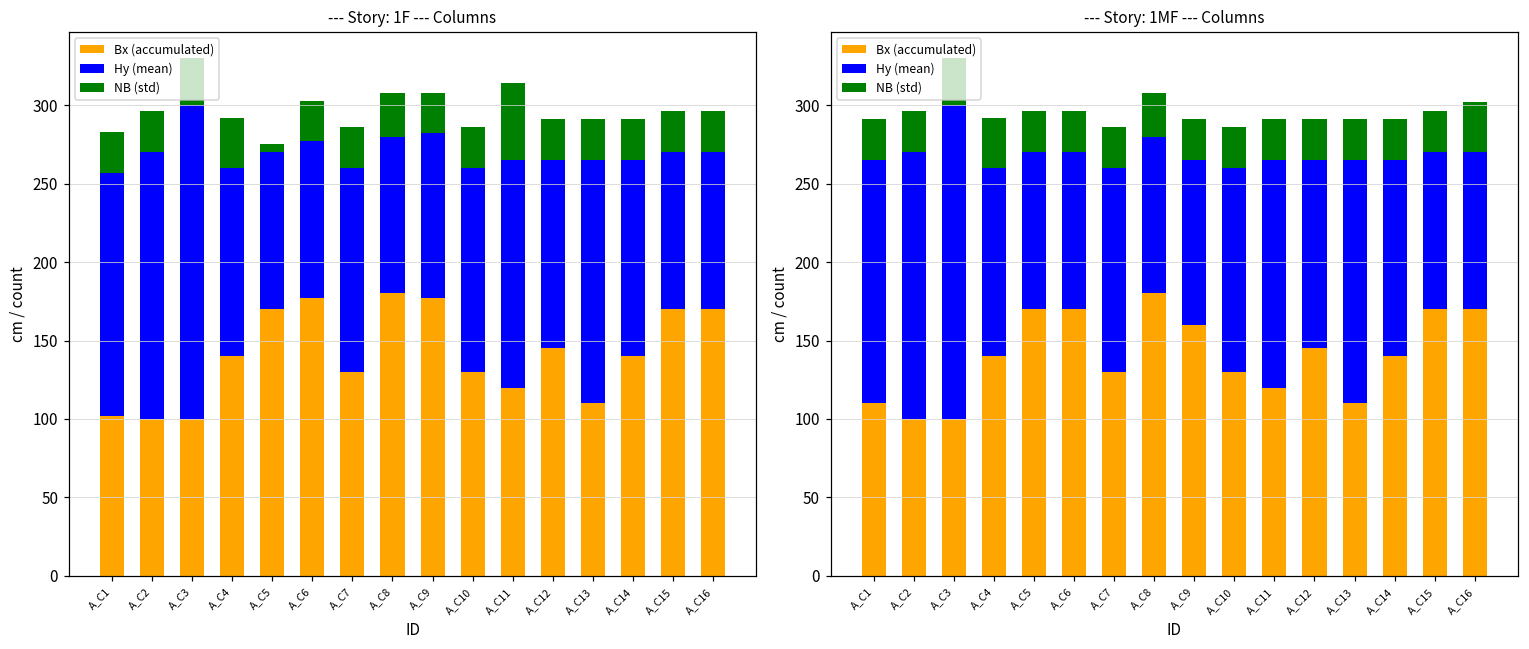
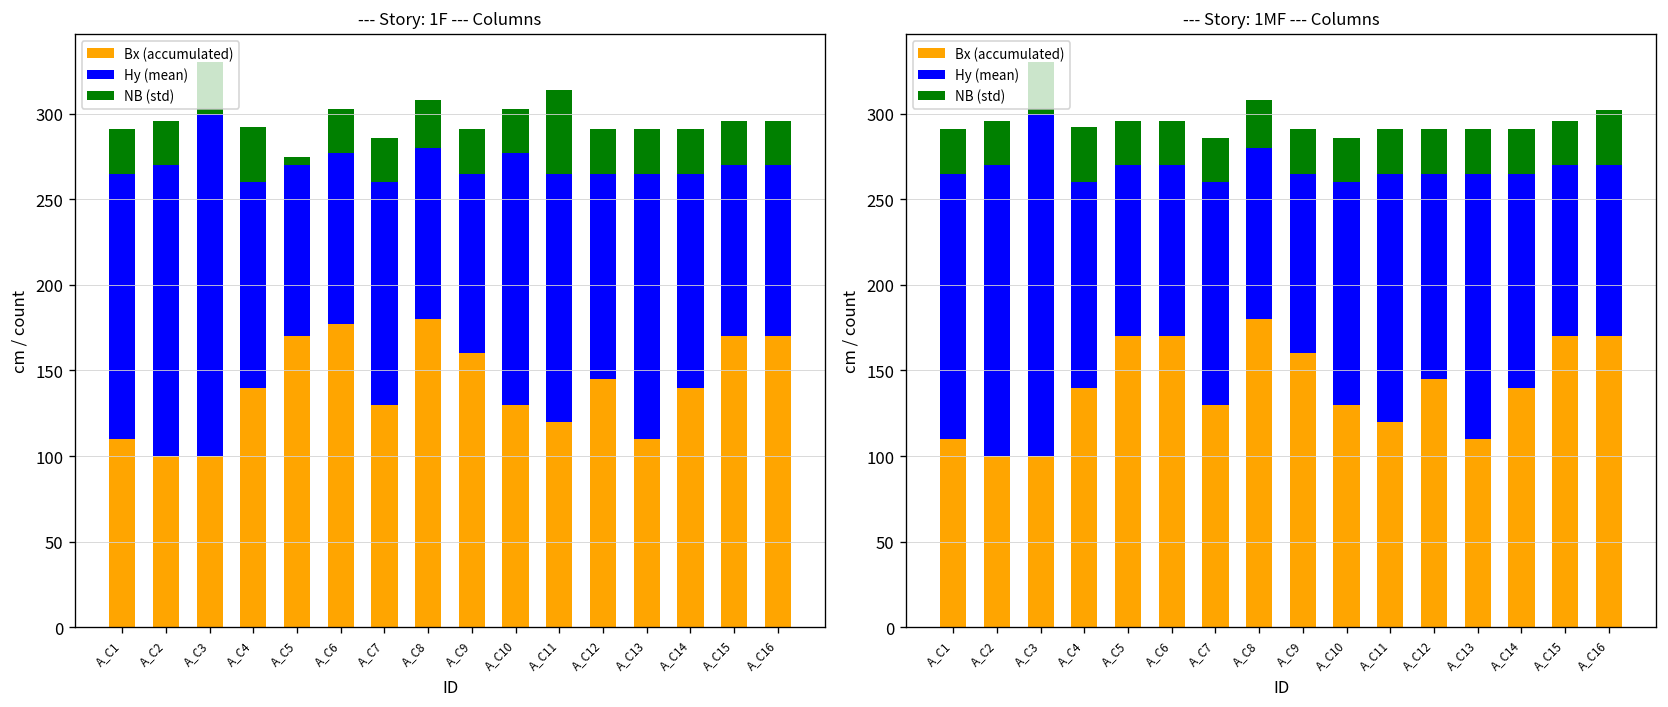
  {
    "--- Story: 1F --- Columns": {
      "Bx (accumulated)": {
-       "A_C1": 102,
+       "A_C1": 110,
        "A_C2": 100,
        "A_C3": 100,
        "A_C4": 140,
        "A_C5": 170,
        "A_C6": 177,
        "A_C7": 130,
        "A_C8": 180,
-       "A_C9": 177,
+       "A_C9": 160,
        "A_C10": 130,
        "A_C11": 120,
        "A_C12": 145,
        "A_C13": 110,
        "A_C14": 140,
        "A_C15": 170,
        "A_C16": 170
      },
      "Hy (mean)": {
        "A_C1": 155,
        "A_C2": 170,
        "A_C3": 200,
        "A_C4": 120,
        "A_C5": 100,
        "A_C6": 100,
        "A_C7": 130,
        "A_C8": 100,
        "A_C9": 105,
-       "A_C10": 130,
+       "A_C10": 147,
        "A_C11": 145,
        "A_C12": 120,
        "A_C13": 155,
        "A_C14": 125,
        "A_C15": 100,
        "A_C16": 100
      },
      "NB (std)": {
        "A_C1": 26,
        "A_C2": 26,
        "A_C4": 32,
        "A_C5": 5,
        "A_C6": 26,
        "A_C7": 26,
        "A_C8": 28,
        "A_C9": 26,
        "A_C10": 26,
        "A_C11": 49,
        "A_C12": 26,
        "A_C13": 26,
        "A_C14": 26,
        "A_C15": 26,
        "A_C16": 26
      }
    },
    "--- Story: 1MF --- Columns": {
      "Bx (accumulated)": {
        "A_C1": 110,
        "A_C2": 100,
        "A_C3": 100,
        "A_C4": 140,
        "A_C5": 170,
        "A_C6": 170,
        "A_C7": 130,
        "A_C8": 180,
        "A_C9": 160,
        "A_C10": 130,
        "A_C11": 120,
        "A_C12": 145,
        "A_C13": 110,
        "A_C14": 140,
        "A_C15": 170,
        "A_C16": 170
      },
      "Hy (mean)": {
        "A_C1": 155,
        "A_C2": 170,
        "A_C3": 200,
        "A_C4": 120,
        "A_C5": 100,
        "A_C6": 100,
        "A_C7": 130,
        "A_C8": 100,
        "A_C9": 105,
        "A_C10": 130,
        "A_C11": 145,
        "A_C12": 120,
        "A_C13": 155,
        "A_C14": 125,
        "A_C15": 100,
        "A_C16": 100
      },
      "NB (std)": {
        "A_C1": 26,
        "A_C2": 26,
        "A_C4": 32,
        "A_C5": 26,
        "A_C6": 26,
        "A_C7": 26,
        "A_C8": 28,
        "A_C9": 26,
        "A_C10": 26,
        "A_C11": 26,
        "A_C12": 26,
        "A_C13": 26,
        "A_C14": 26,
        "A_C15": 26,
        "A_C16": 32
      }
    }
  }
